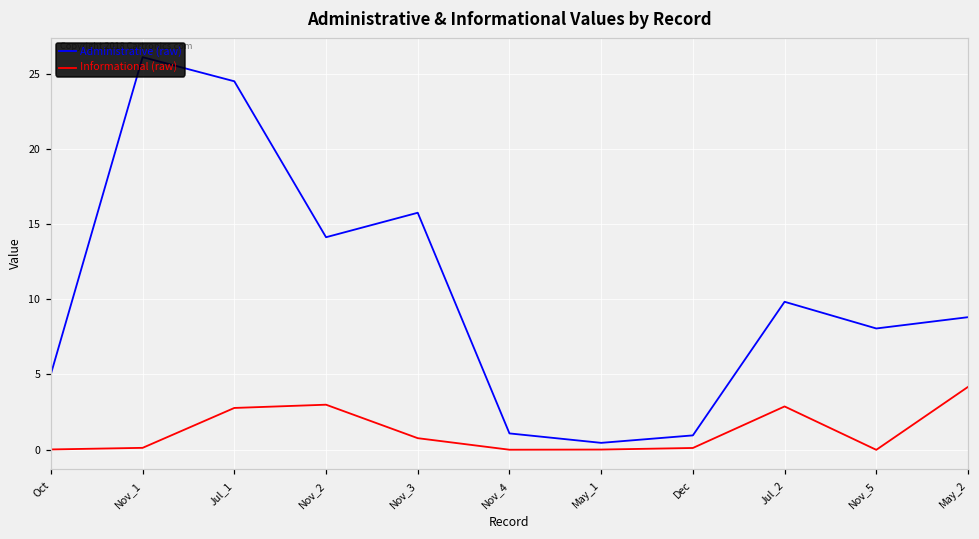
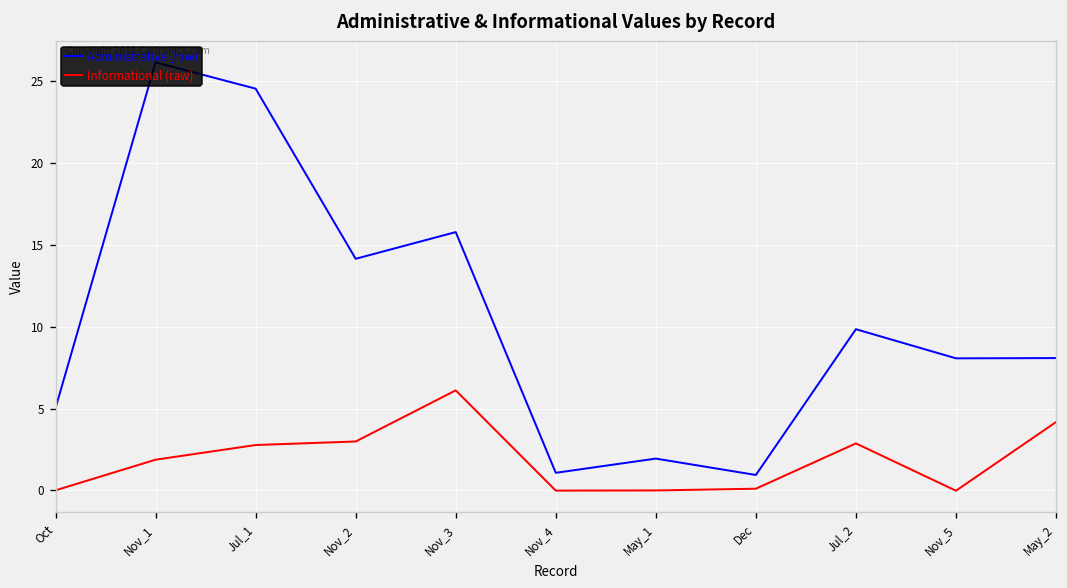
  {
    "Administrative (raw)": {
      "Oct": 5.0,
      "Jul_1": 24.5,
      "Nov_2": 14.1,
      "Nov_3": 15.8,
      "Nov_4": 1.1,
-     "May_1": 0.4,
+     "May_1": 1.9,
      "Dec": 0.9,
      "Jul_2": 9.8,
      "Nov_5": 8.1,
-     "May_2": 8.8
+     "May_2": 8.1
    },
    "Informational (raw)": {
      "Oct": 0.0,
-     "Nov_1": 0.1,
+     "Nov_1": 1.9,
      "Jul_1": 2.8,
      "Nov_2": 3.0,
-     "Nov_3": 0.8,
+     "Nov_3": 6.1,
      "Nov_4": 0.0,
      "May_1": 0.0,
      "Dec": 0.1,
      "Jul_2": 2.9,
      "Nov_5": 0.0,
      "May_2": 4.2
    }
  }
